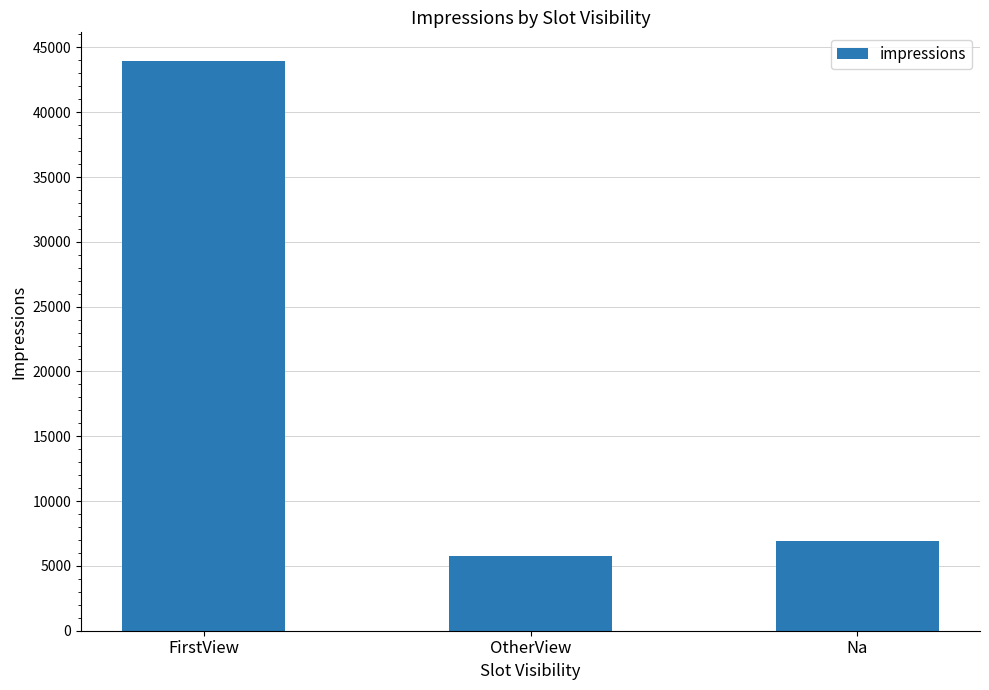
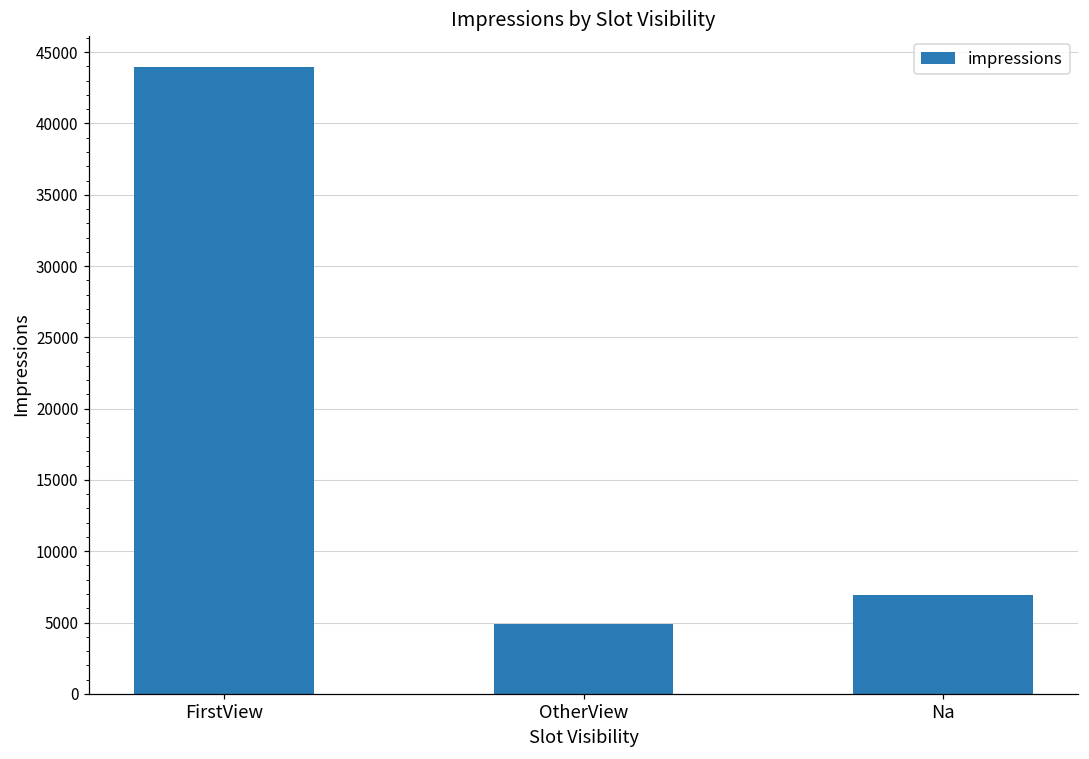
  {
    "FirstView": 44000,
-   "OtherView": 5800,
+   "OtherView": 4900,
    "Na": 6900
  }
